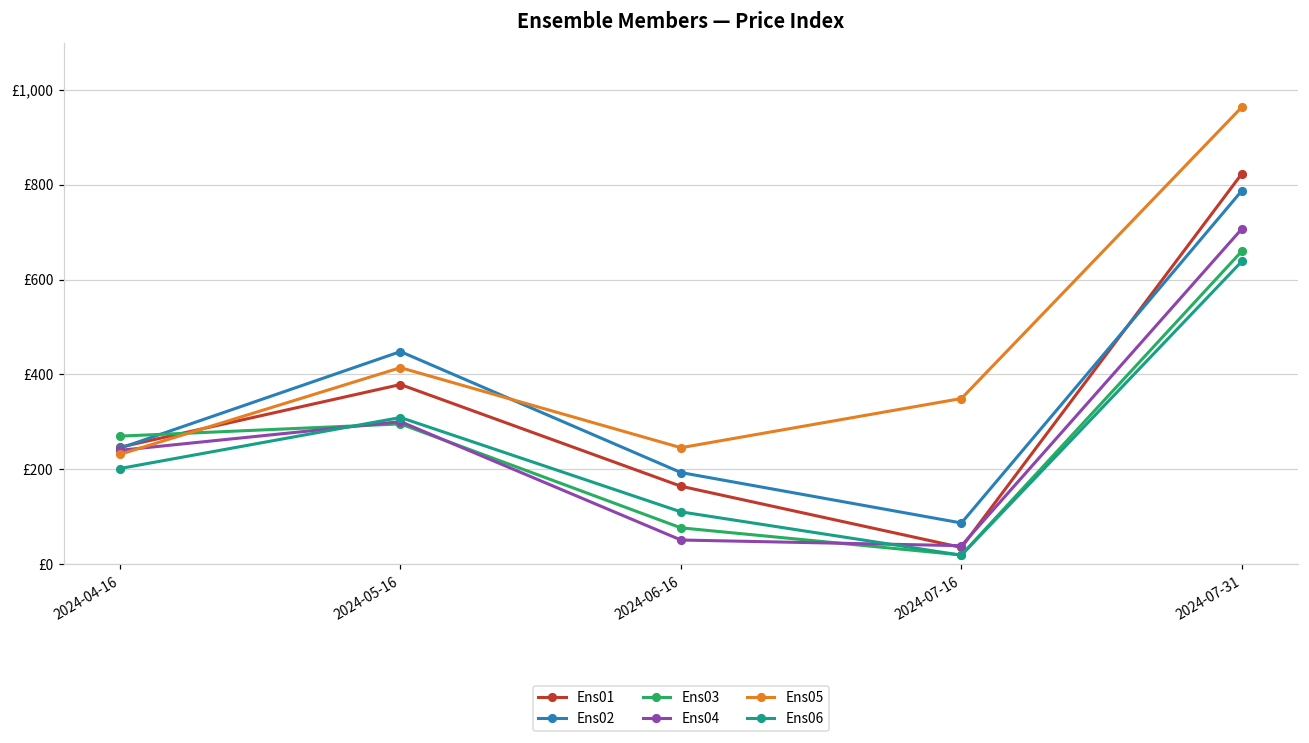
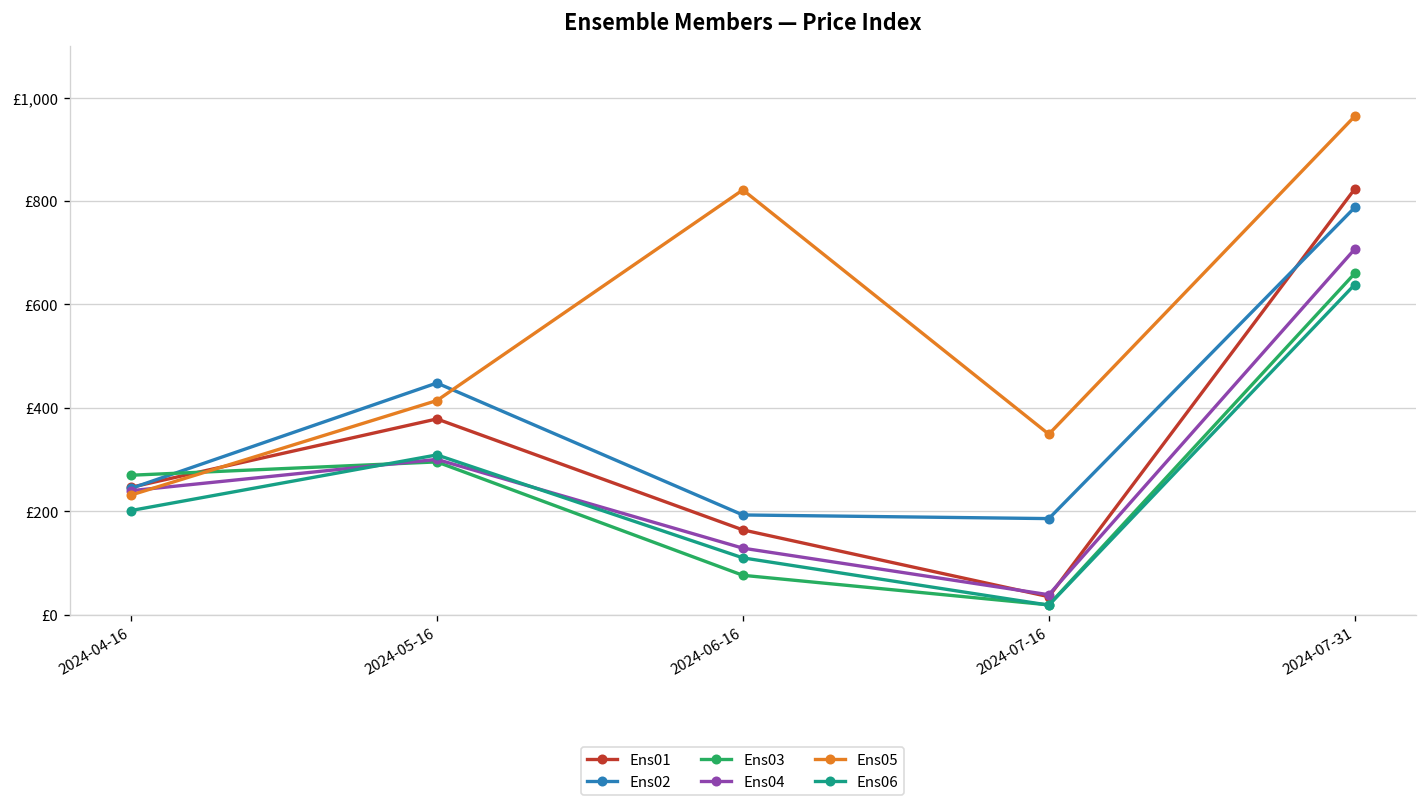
  {
    "Ens01": {
      "2024-05-16": "£380",
      "2024-06-16": "£160",
      "2024-07-31": "£820"
    },
    "Ens02": {
      "2024-05-16": "£450",
      "2024-06-16": "£190",
-     "2024-07-16": "£90",
+     "2024-07-16": "£190",
      "2024-07-31": "£790"
    },
    "Ens04": {
-     "2024-06-16": "£50",
+     "2024-06-16": "£130",
      "2024-07-31": "£710"
    },
    "Ens05": {
      "2024-04-16": "£230",
      "2024-05-16": "£410",
-     "2024-06-16": "£250",
+     "2024-06-16": "£820",
      "2024-07-16": "£350",
      "2024-07-31": "£960"
    }
  }
